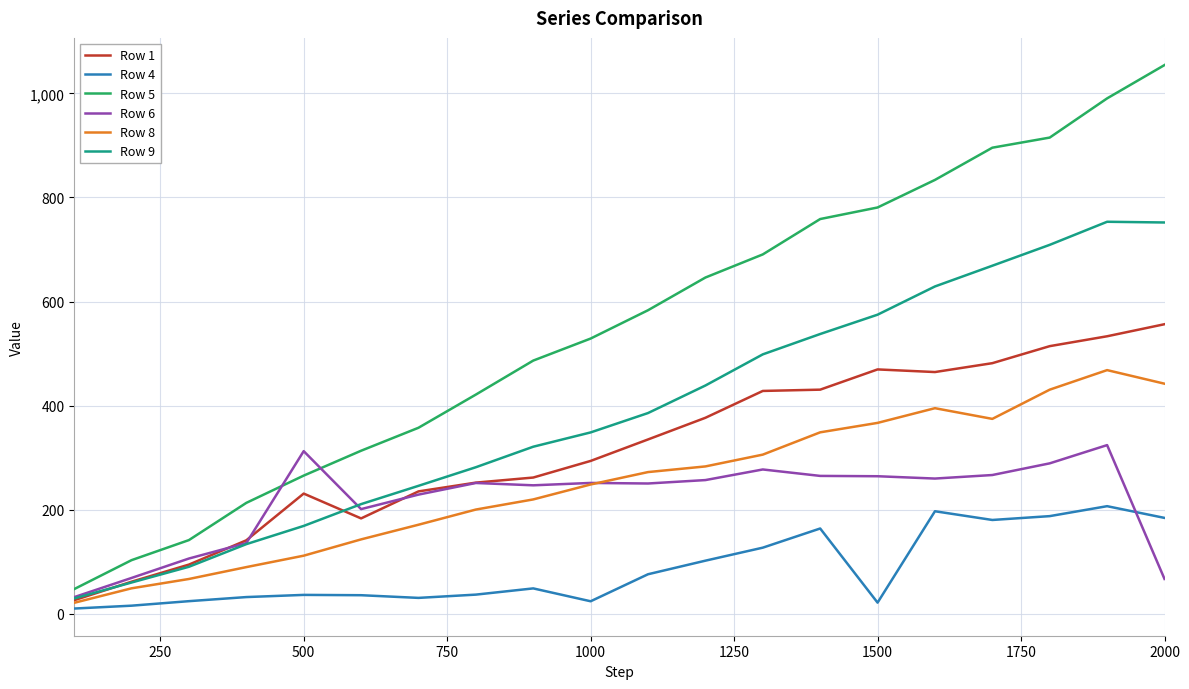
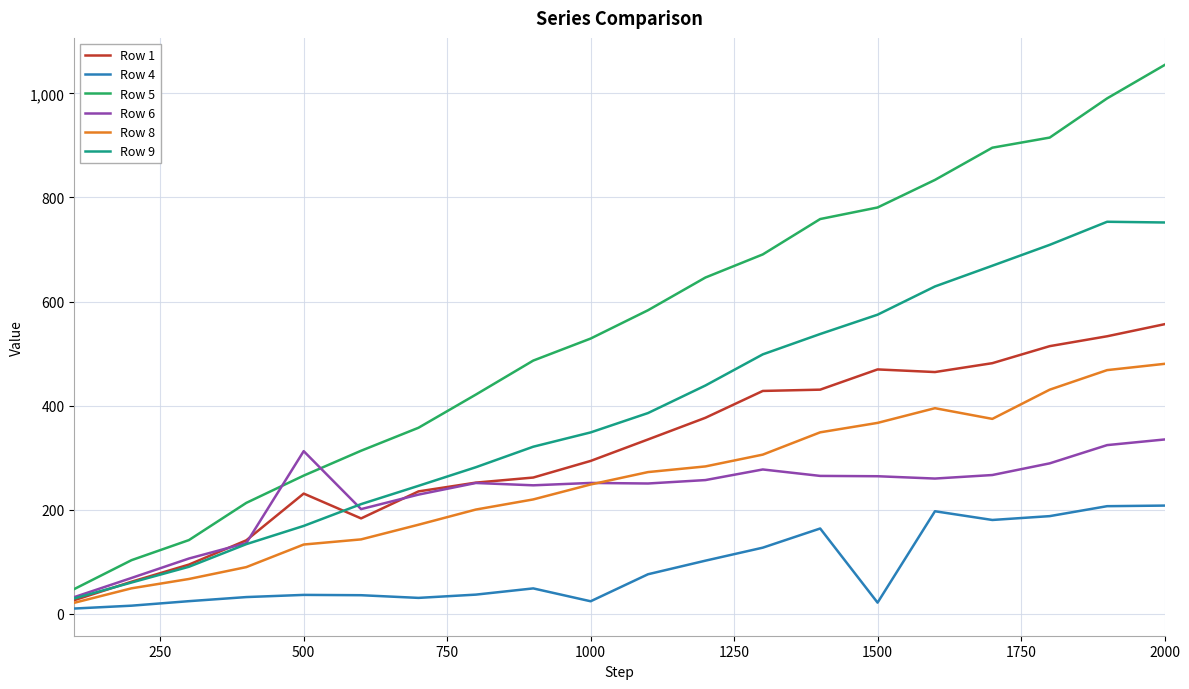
  {
    "Row 1": {
      "500": 230,
      "1000": 290,
      "1500": 470,
      "2000": 560
    },
    "Row 4": {
      "500": 40,
      "1000": 20,
      "1500": 20,
-     "2000": 180
+     "2000": 210
    },
    "Row 6": {
      "500": 310,
      "1500": 260,
-     "2000": 70
+     "2000": 340
    },
    "Row 8": {
-     "500": 110,
+     "500": 130,
      "1500": 370,
-     "2000": 440
+     "2000": 480
    }
  }
